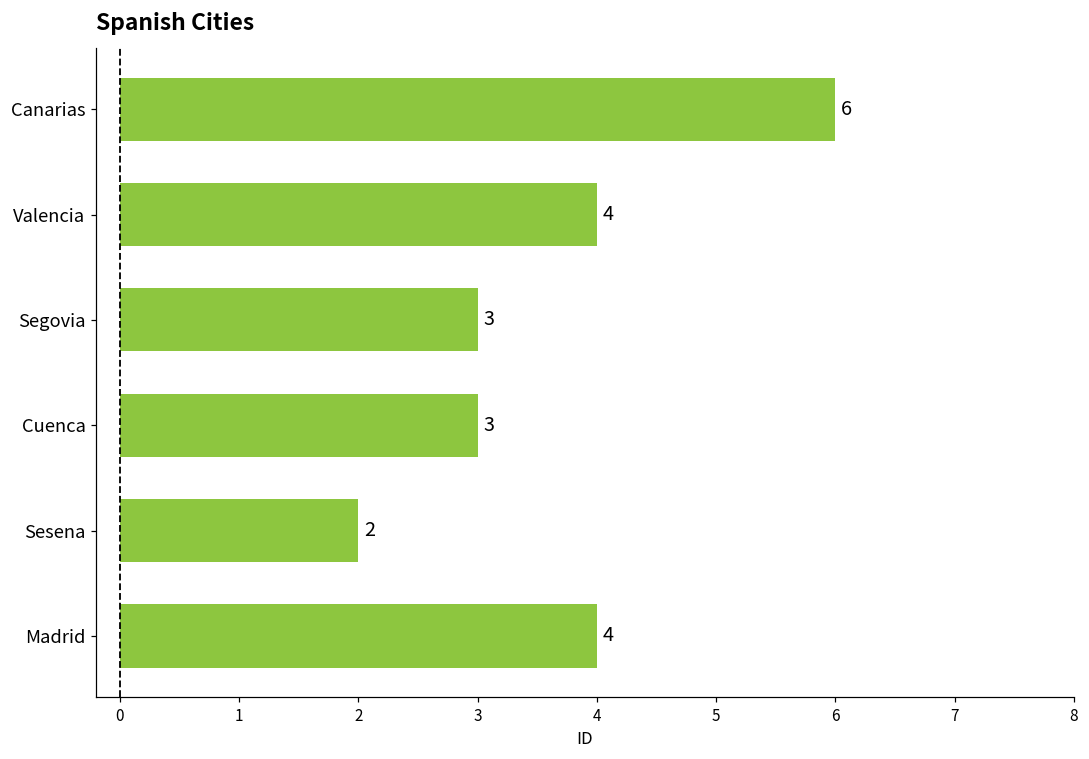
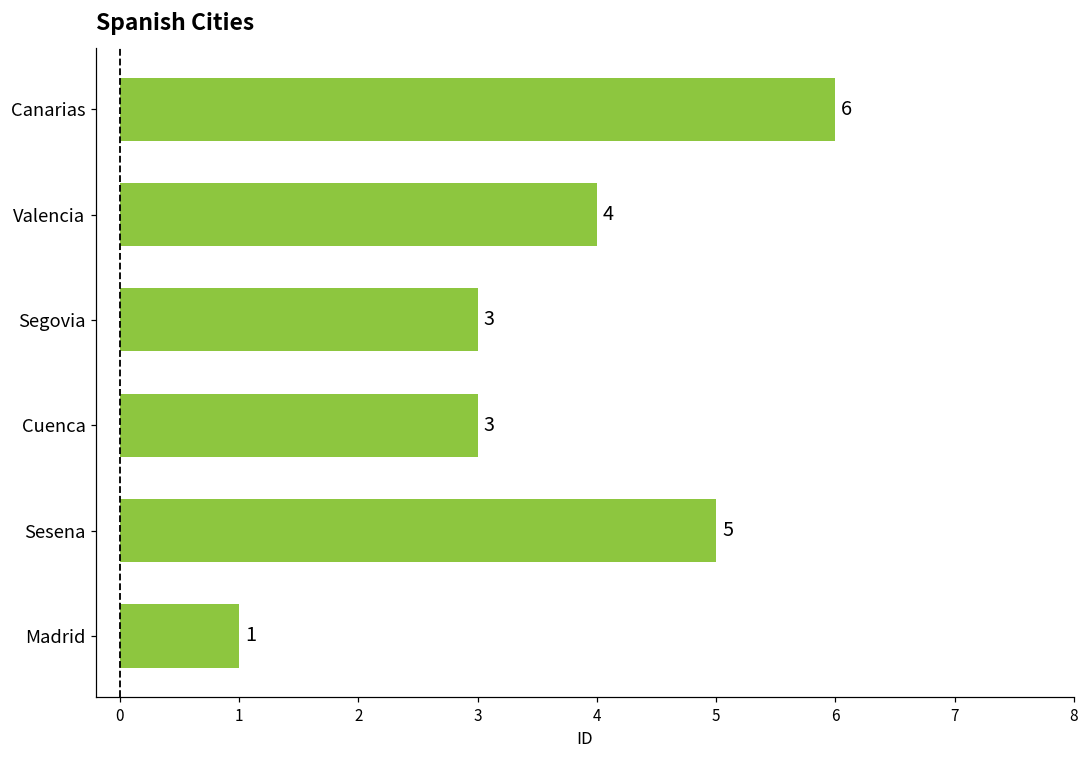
  {
    "Canarias": 6,
    "Valencia": 4,
    "Segovia": 3,
    "Cuenca": 3,
-   "Sesena": 2,
-   "Madrid": 4
+   "Sesena": 5,
+   "Madrid": 1
  }
